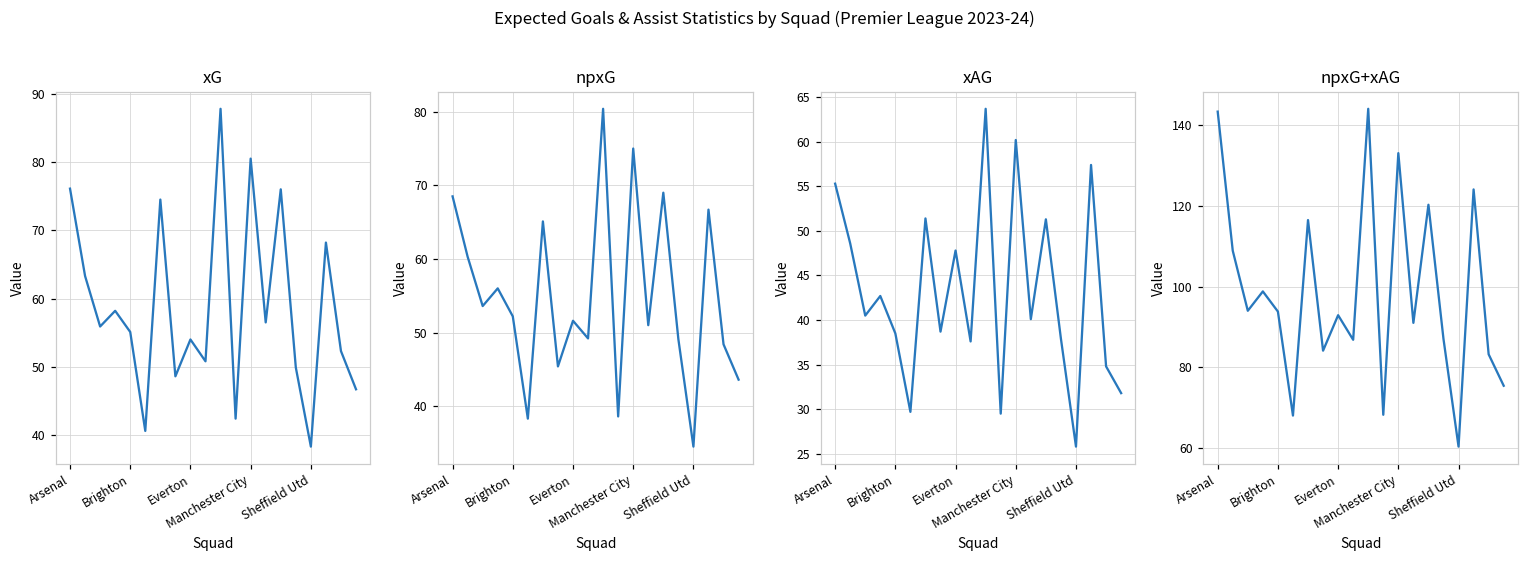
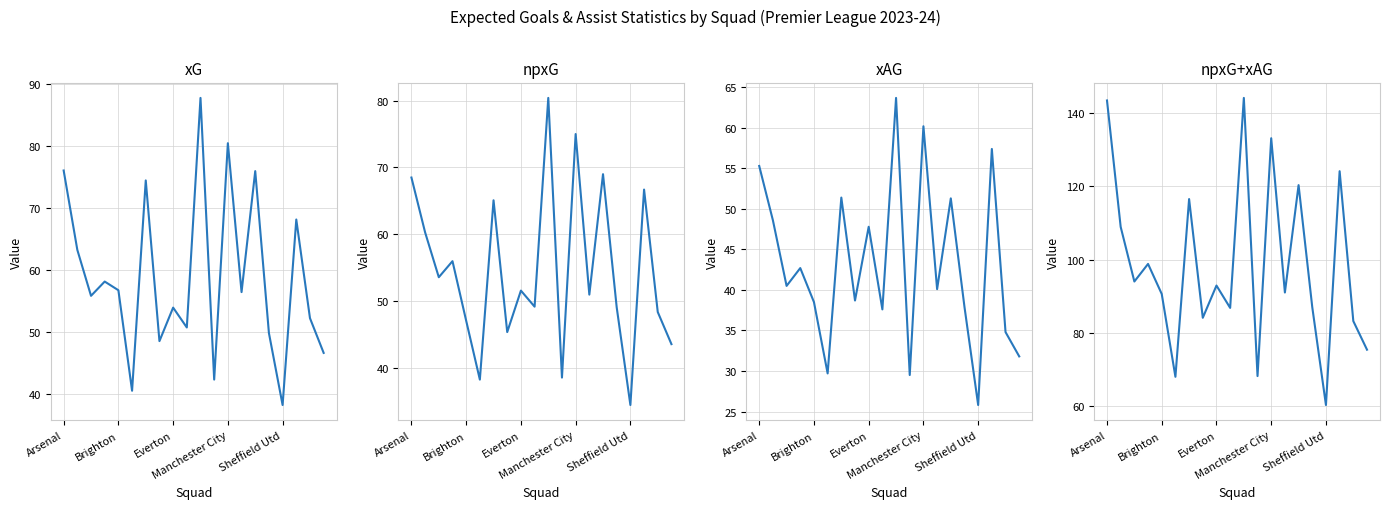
  {
    "xG": {
      "Arsenal": 76,
-     "Brighton": 55,
+     "Brighton": 57,
      "Everton": 54,
      "Manchester City": 81,
      "Sheffield Utd": 38
    },
    "npxG": {
      "Arsenal": 69,
-     "Brighton": 52,
+     "Brighton": 47,
      "Everton": 52,
      "Manchester City": 75,
      "Sheffield Utd": 35
    },
    "xAG": {
      "Arsenal": 55,
      "Brighton": 39,
      "Everton": 48,
      "Manchester City": 60,
      "Sheffield Utd": 26
    },
    "npxG+xAG": {
      "Arsenal": 143,
-     "Brighton": 94,
+     "Brighton": 91,
      "Everton": 93,
      "Manchester City": 133,
      "Sheffield Utd": 60
    }
  }
